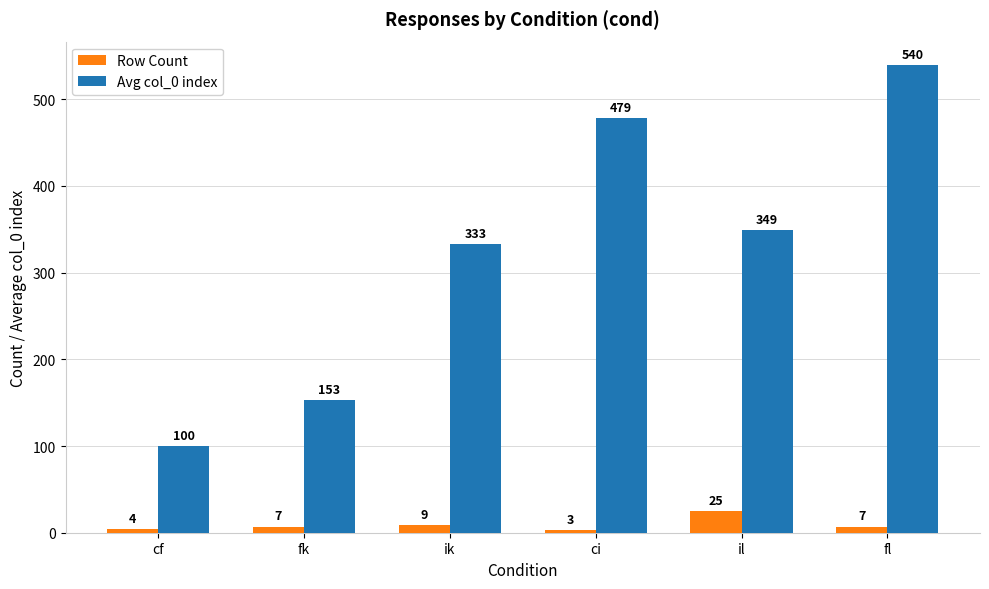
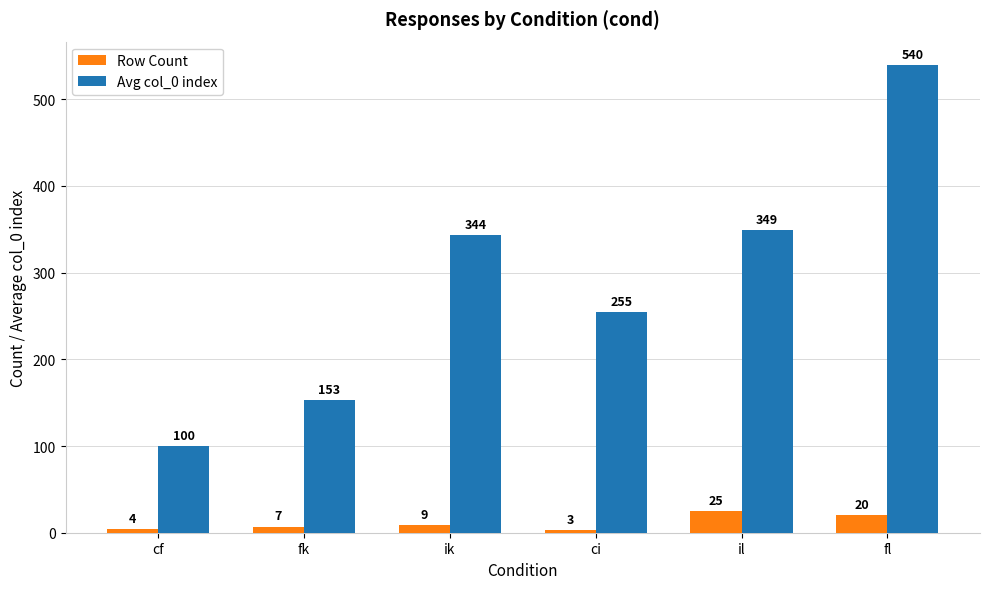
  {
    "Row Count": {
      "cf": 4,
      "fk": 7,
      "ik": 9,
      "ci": 3,
      "il": 25,
-     "fl": 7
+     "fl": 20
    },
    "Avg col_0 index": {
      "cf": 100,
      "fk": 153,
-     "ik": 333,
-     "ci": 479,
+     "ik": 344,
+     "ci": 255,
      "il": 349,
      "fl": 540
    }
  }
